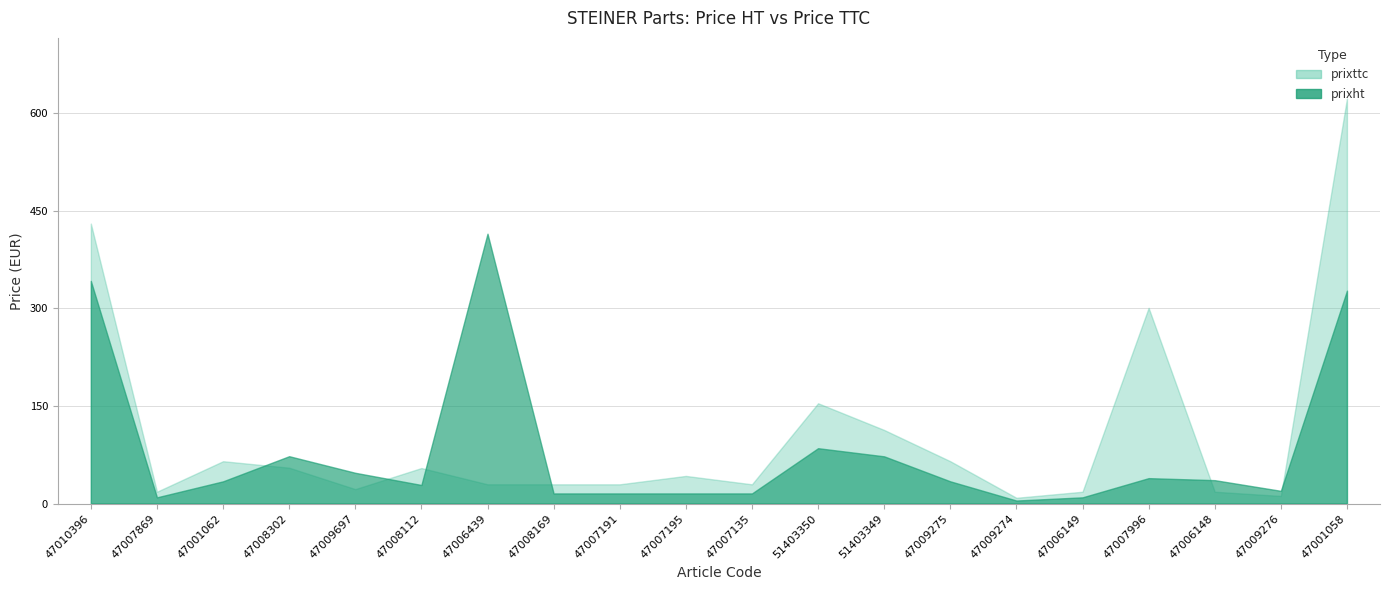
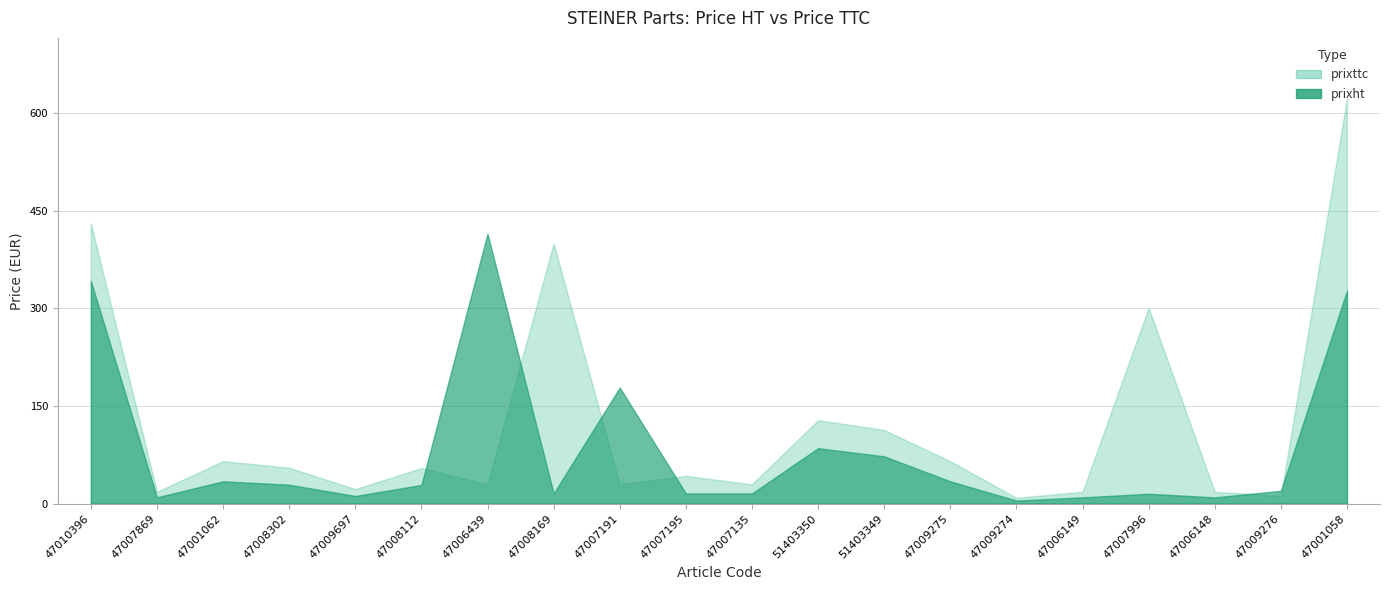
  {
    "prixttc": {
      "47010396": 430,
      "47007869": 20,
      "47001062": 70,
      "47008302": 60,
      "47009697": 20,
      "47008112": 50,
      "47006439": 30,
-     "47008169": 30,
+     "47008169": 400,
      "47007191": 30,
      "47007195": 40,
      "47007135": 30,
-     "51403350": 150,
+     "51403350": 130,
      "51403349": 110,
      "47009275": 70,
      "47009274": 10,
      "47006149": 20,
      "47007996": 300,
      "47006148": 20,
      "47009276": 10,
      "47001058": 620
    },
    "prixht": {
      "47010396": 340,
      "47007869": 10,
      "47001062": 30,
-     "47008302": 70,
-     "47009697": 50,
+     "47008302": 30,
+     "47009697": 10,
      "47008112": 30,
      "47006439": 410,
      "47008169": 20,
-     "47007191": 20,
+     "47007191": 180,
      "47007195": 20,
      "47007135": 20,
      "51403350": 90,
      "51403349": 70,
      "47009275": 30,
      "47009274": 0,
      "47006149": 10,
-     "47007996": 40,
-     "47006148": 40,
+     "47007996": 20,
+     "47006148": 10,
      "47009276": 20,
      "47001058": 330
    }
  }
